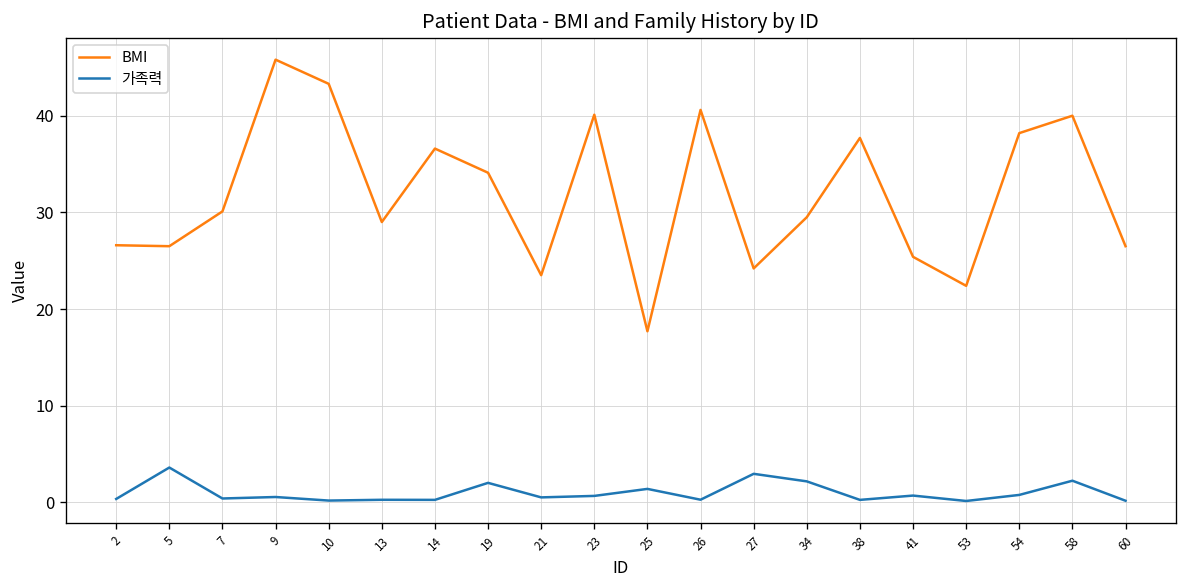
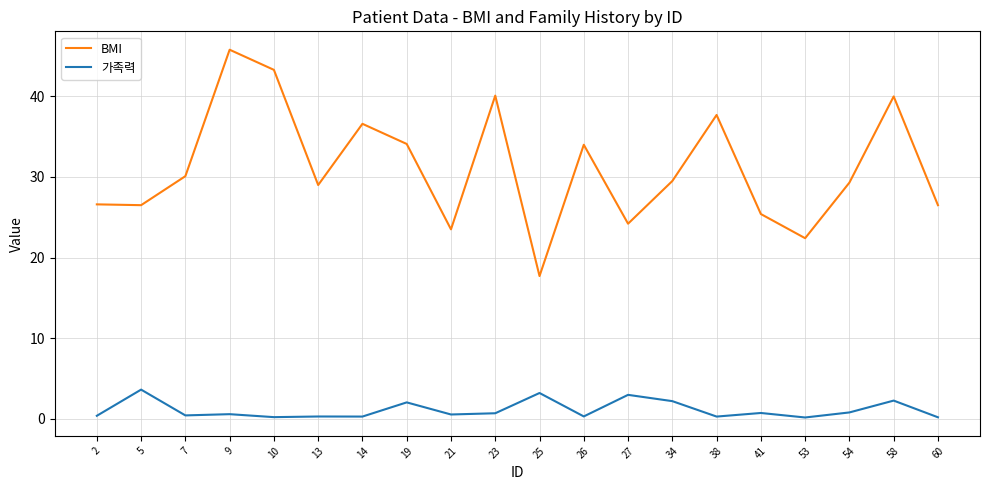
  {
    "BMI": {
      "2": 27,
      "5": 27,
      "7": 30,
      "9": 46,
      "10": 43,
      "13": 29,
      "14": 37,
      "19": 34,
      "21": 24,
      "23": 40,
      "25": 18,
-     "26": 41,
+     "26": 34,
      "27": 24,
      "34": 30,
      "38": 38,
      "41": 25,
      "53": 22,
-     "54": 38,
+     "54": 29,
      "58": 40,
      "60": 27
    },
    "가족력": {
      "2": 0,
      "5": 4,
      "7": 0,
      "9": 1,
      "10": 0,
      "13": 0,
      "14": 0,
      "19": 2,
      "21": 1,
      "23": 1,
-     "25": 1,
+     "25": 3,
      "26": 0,
      "27": 3,
      "34": 2,
      "38": 0,
      "41": 1,
      "53": 0,
      "54": 1,
      "58": 2,
      "60": 0
    }
  }
